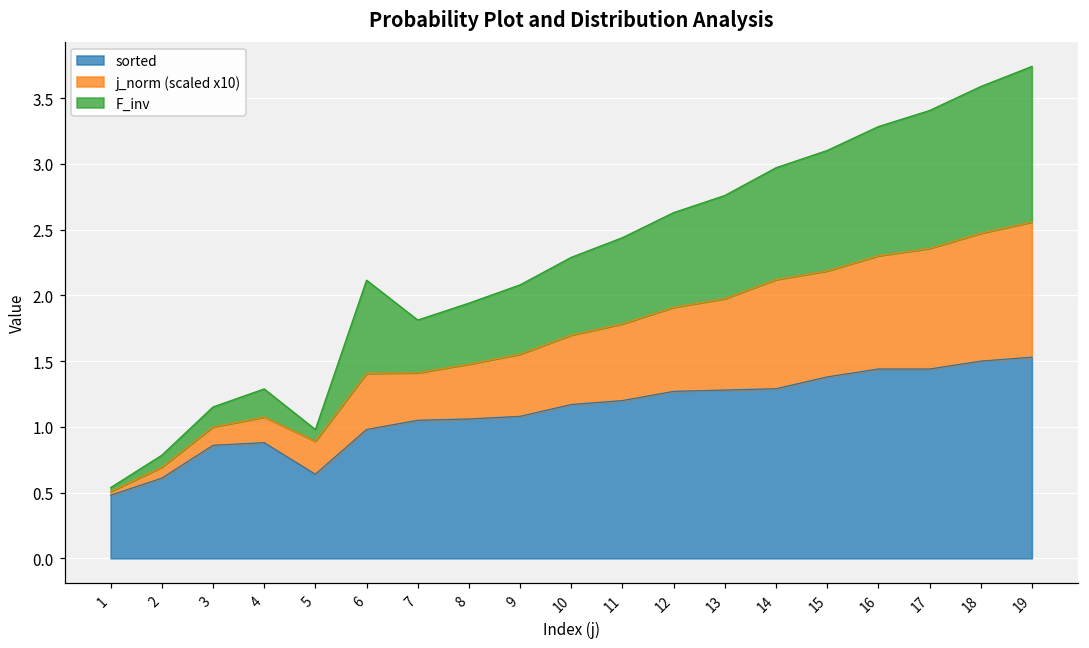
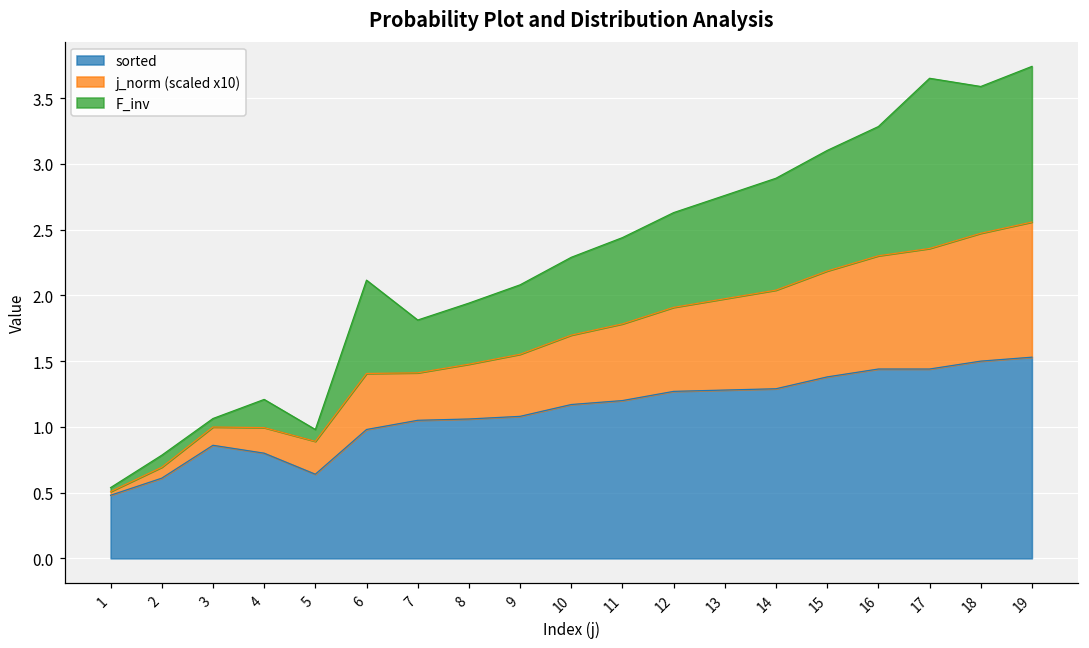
  {
    "sorted": {
      "1": 0.48,
      "2": 0.61,
      "3": 0.86,
-     "4": 0.88,
+     "4": 0.80,
      "5": 0.64,
      "6": 0.98,
      "7": 1.05,
      "8": 1.06,
      "9": 1.08,
      "10": 1.17,
      "11": 1.20,
      "12": 1.27,
      "13": 1.28,
      "14": 1.29,
      "15": 1.38,
      "16": 1.44,
      "17": 1.44,
      "18": 1.50,
      "19": 1.53
    },
    "j_norm (scaled x10)": {
      "1": 0.03,
      "2": 0.08,
      "3": 0.14,
      "4": 0.19,
      "5": 0.25,
      "6": 0.43,
      "7": 0.36,
      "8": 0.42,
      "9": 0.47,
      "10": 0.53,
      "11": 0.58,
      "12": 0.64,
      "13": 0.69,
-     "14": 0.83,
+     "14": 0.75,
      "15": 0.81,
      "16": 0.86,
      "17": 0.92,
      "18": 0.97,
      "19": 1.03
    },
    "F_inv": {
      "1": 0.03,
      "2": 0.09,
-     "3": 0.15,
+     "3": 0.06,
      "4": 0.21,
      "5": 0.09,
      "6": 0.71,
      "7": 0.40,
      "8": 0.46,
      "9": 0.53,
      "10": 0.59,
      "11": 0.66,
      "12": 0.72,
      "13": 0.79,
      "14": 0.85,
      "15": 0.92,
      "16": 0.98,
-     "17": 1.05,
+     "17": 1.29,
      "18": 1.12,
      "19": 1.18
    }
  }
